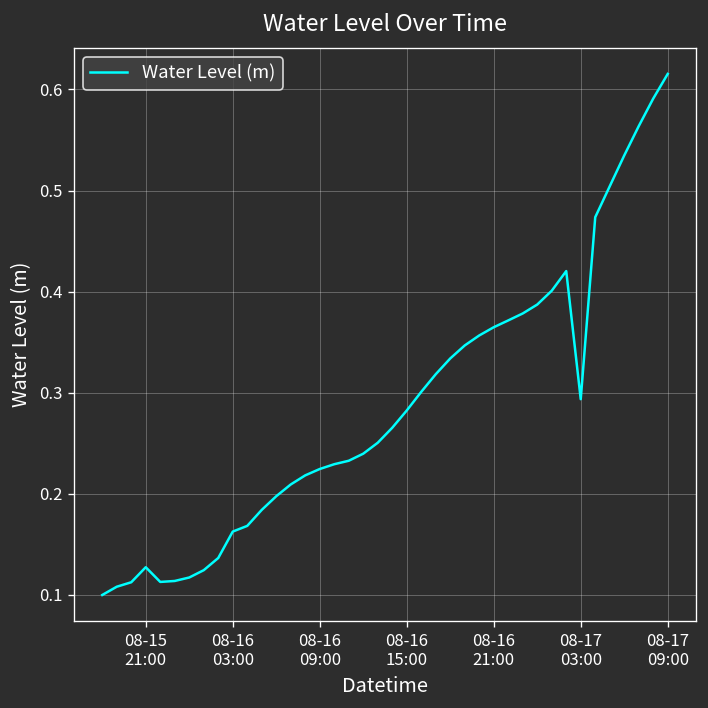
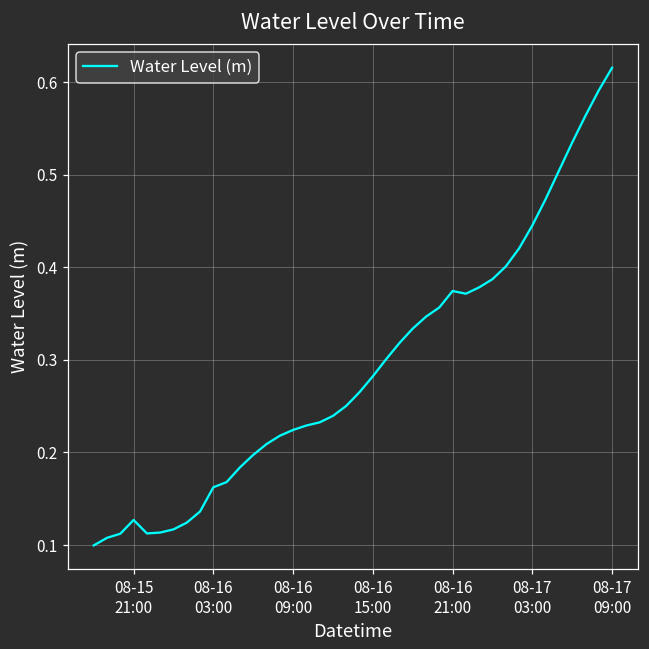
  {
    "08-15 21:00": 0.13,
    "08-16 03:00": 0.16,
    "08-16 09:00": 0.22,
    "08-16 15:00": 0.28,
-   "08-16 21:00": 0.36,
-   "08-17 03:00": 0.29,
+   "08-16 21:00": 0.37,
+   "08-17 03:00": 0.45,
    "08-17 09:00": 0.62
  }
